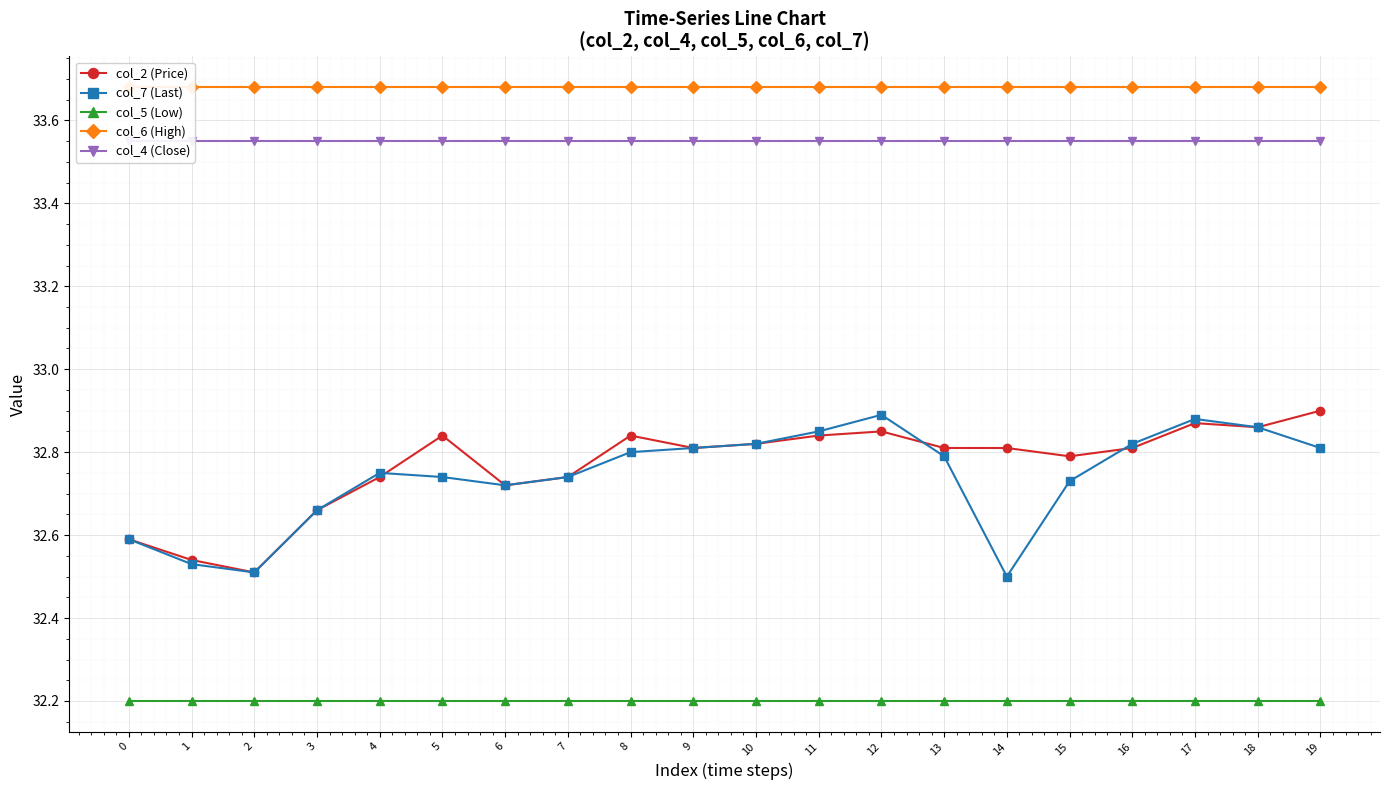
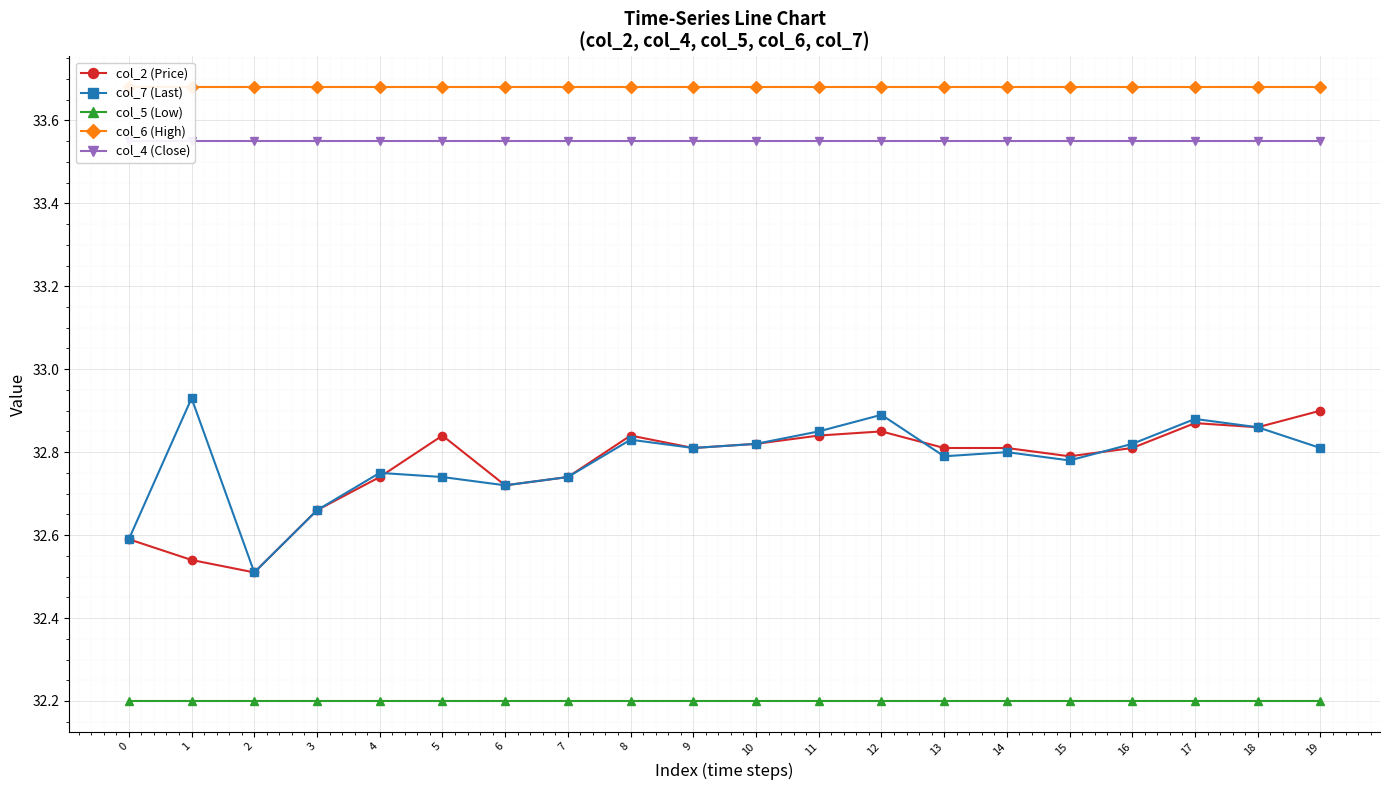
  {
    "col_2 (Price)": {
      "1": 32.54,
      "4": 32.74,
      "5": 32.84,
      "8": 32.84,
      "11": 32.84,
      "12": 32.85,
      "13": 32.81,
      "14": 32.81,
      "15": 32.79,
      "16": 32.81,
      "17": 32.87,
      "19": 32.90
    },
    "col_7 (Last)": {
-     "1": 32.53,
+     "1": 32.93,
      "4": 32.75,
      "5": 32.74,
-     "8": 32.80,
+     "8": 32.83,
      "11": 32.85,
      "12": 32.89,
      "13": 32.79,
-     "14": 32.5,
-     "15": 32.73,
+     "14": 32.8,
+     "15": 32.78,
      "16": 32.82,
      "17": 32.88,
      "19": 32.81
    },
    "col_5 (Low)": {
      "0": 32.20,
      "1": 32.20,
      "2": 32.20,
      "3": 32.20,
      "4": 32.20,
      "5": 32.20,
      "6": 32.20,
      "7": 32.20,
      "8": 32.20,
      "9": 32.20,
      "10": 32.20,
      "11": 32.20,
      "12": 32.20,
      "13": 32.20,
      "14": 32.20,
      "15": 32.20,
      "16": 32.20,
      "17": 32.20,
      "18": 32.20,
      "19": 32.20
    },
    "col_6 (High)": {
      "2": 33.68,
      "3": 33.68,
      "4": 33.68,
      "5": 33.68,
      "6": 33.68,
      "7": 33.68,
      "8": 33.68,
      "9": 33.68,
      "10": 33.68,
      "11": 33.68,
      "12": 33.68,
      "13": 33.68,
      "14": 33.68,
      "15": 33.68,
      "16": 33.68,
      "17": 33.68,
      "18": 33.68,
      "19": 33.68
    },
    "col_4 (Close)": {
      "2": 33.55,
      "3": 33.55,
      "4": 33.55,
      "5": 33.55,
      "6": 33.55,
      "7": 33.55,
      "8": 33.55,
      "9": 33.55,
      "10": 33.55,
      "11": 33.55,
      "12": 33.55,
      "13": 33.55,
      "14": 33.55,
      "15": 33.55,
      "16": 33.55,
      "17": 33.55,
      "18": 33.55,
      "19": 33.55
    }
  }
